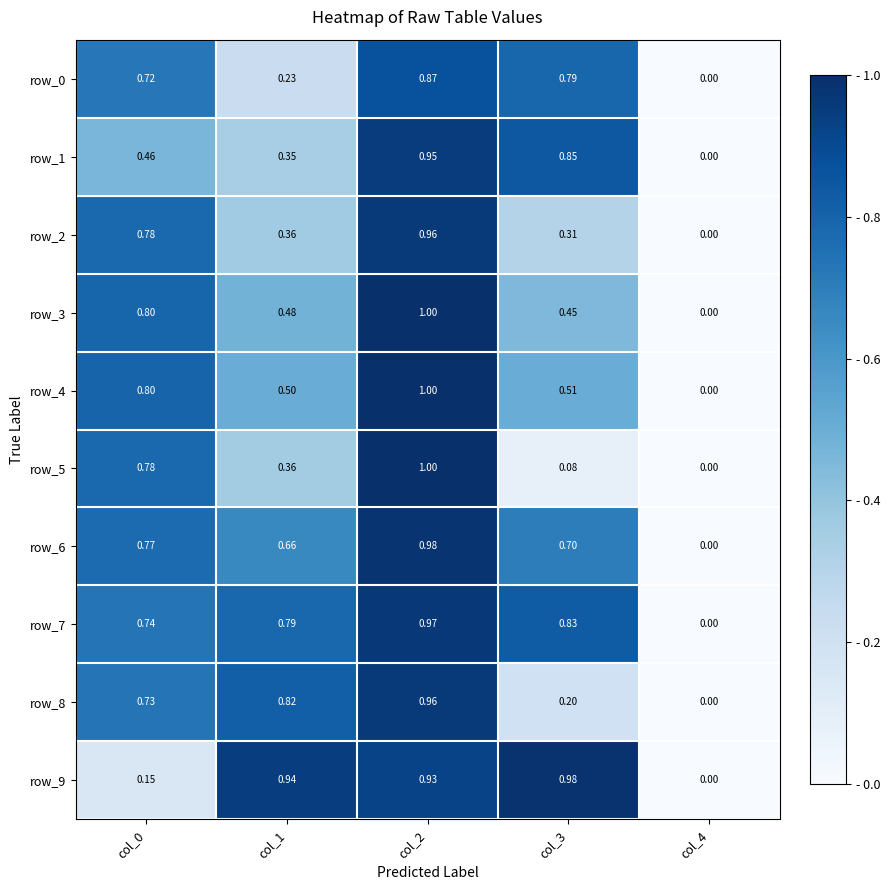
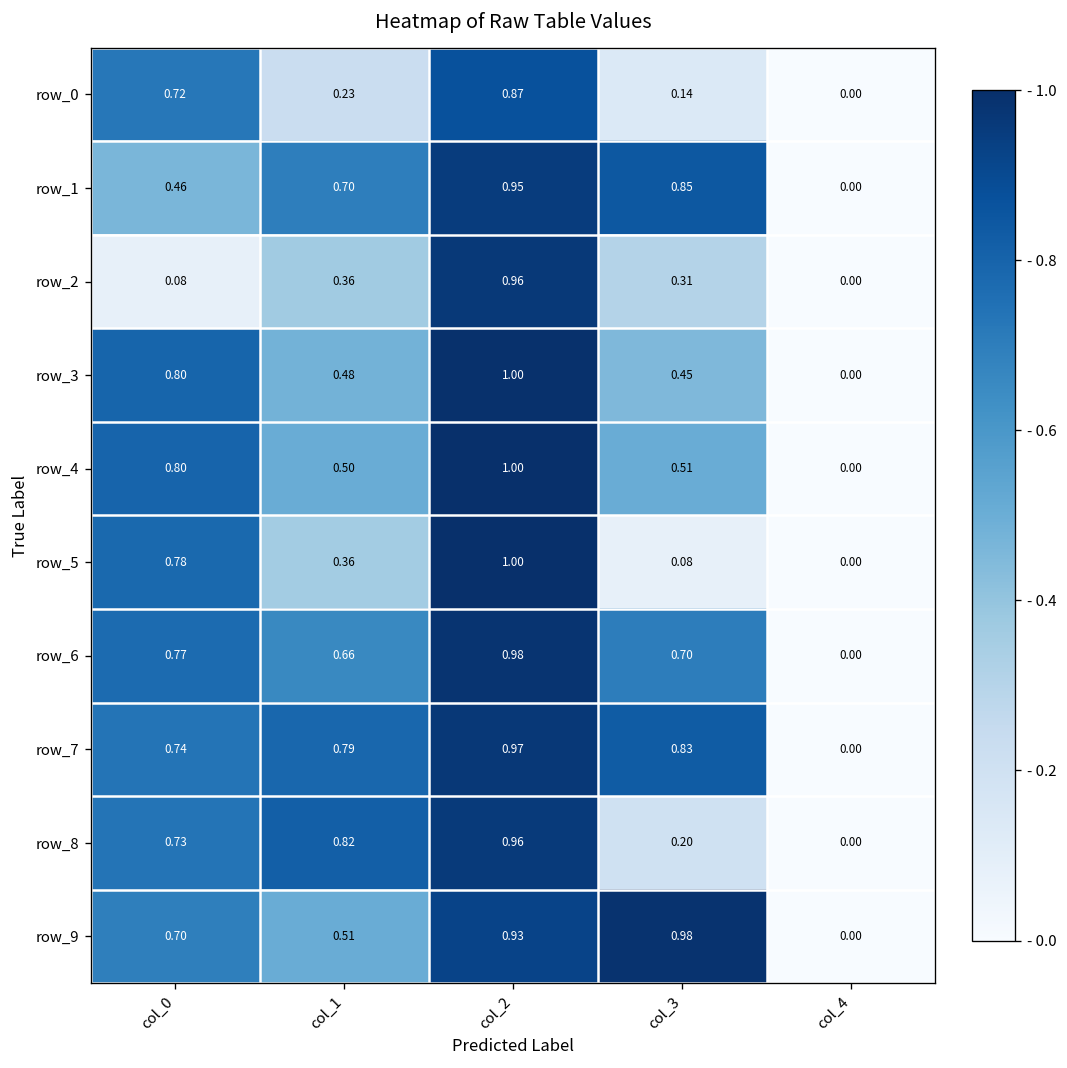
  {
    "row_0": {
-     "col_3": 0.79
+     "col_3": 0.14
    },
    "row_1": {
-     "col_1": 0.35
+     "col_1": 0.70
    },
    "row_2": {
-     "col_0": 0.78
+     "col_0": 0.08
    },
    "row_9": {
-     "col_0": 0.15,
-     "col_1": 0.94
+     "col_0": 0.70,
+     "col_1": 0.51
    }
  }
